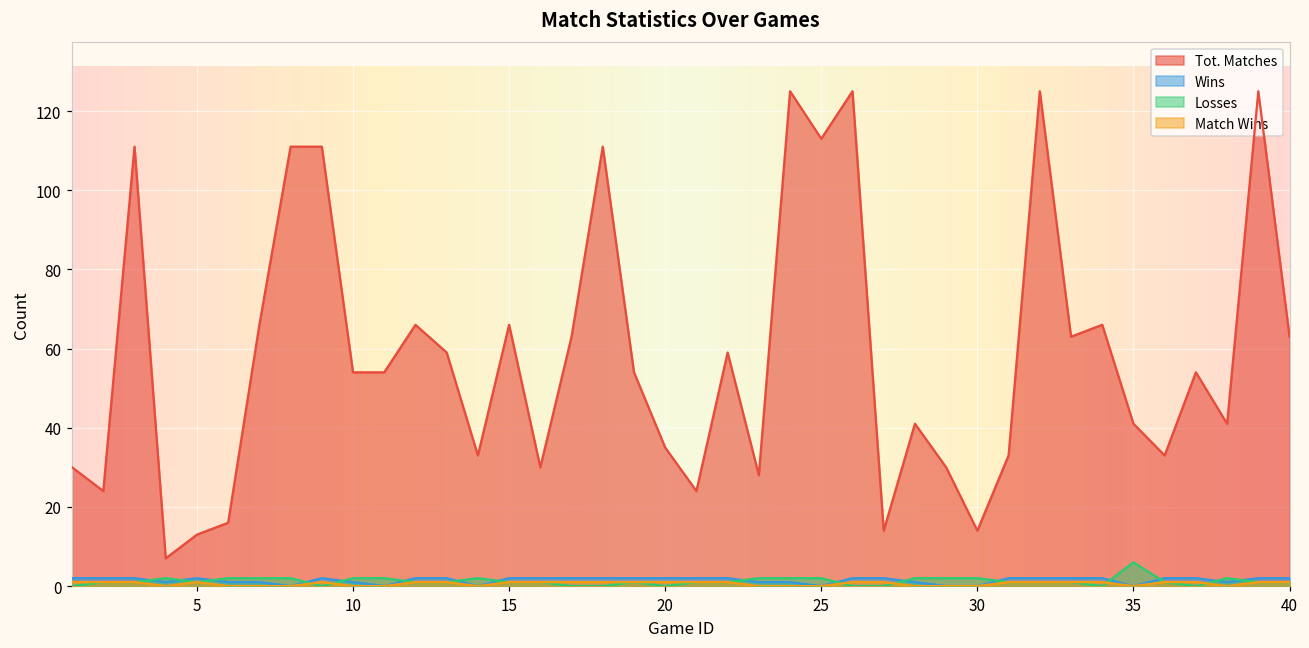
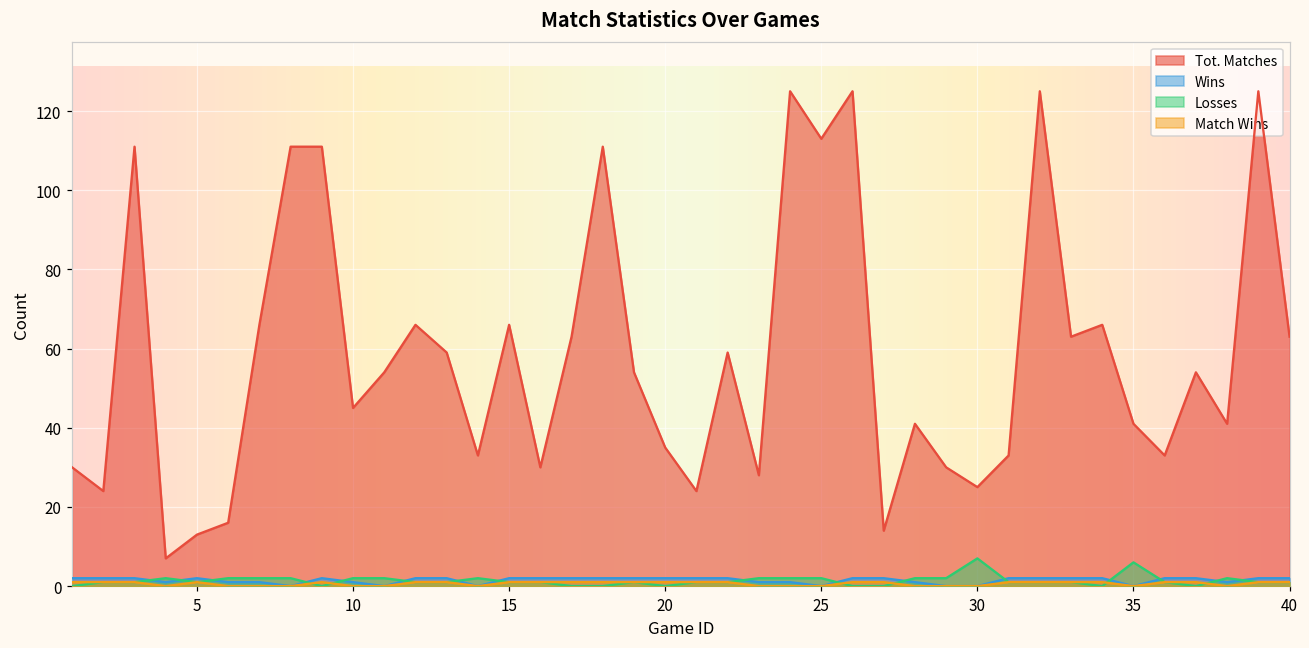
  {
    "Tot. Matches": {
      "5": 13,
-     "10": 54,
+     "10": 45,
      "15": 66,
      "20": 35,
      "25": 113,
-     "30": 14,
+     "30": 25,
      "35": 41,
      "40": 63
    },
    "Wins": {
      "5": 2,
      "10": 1,
      "15": 2,
      "20": 2,
      "40": 2
    },
    "Losses": {
      "10": 2,
      "20": 0,
      "25": 2,
-     "30": 2,
+     "30": 7,
      "35": 6
    },
    "Match Wins": {
      "10": 0,
      "20": 1
    }
  }
